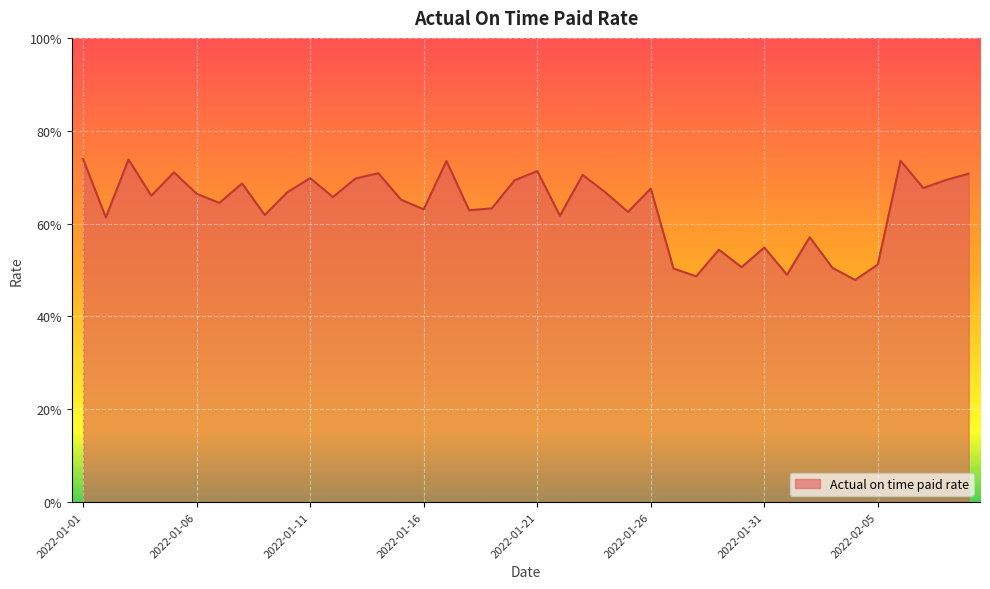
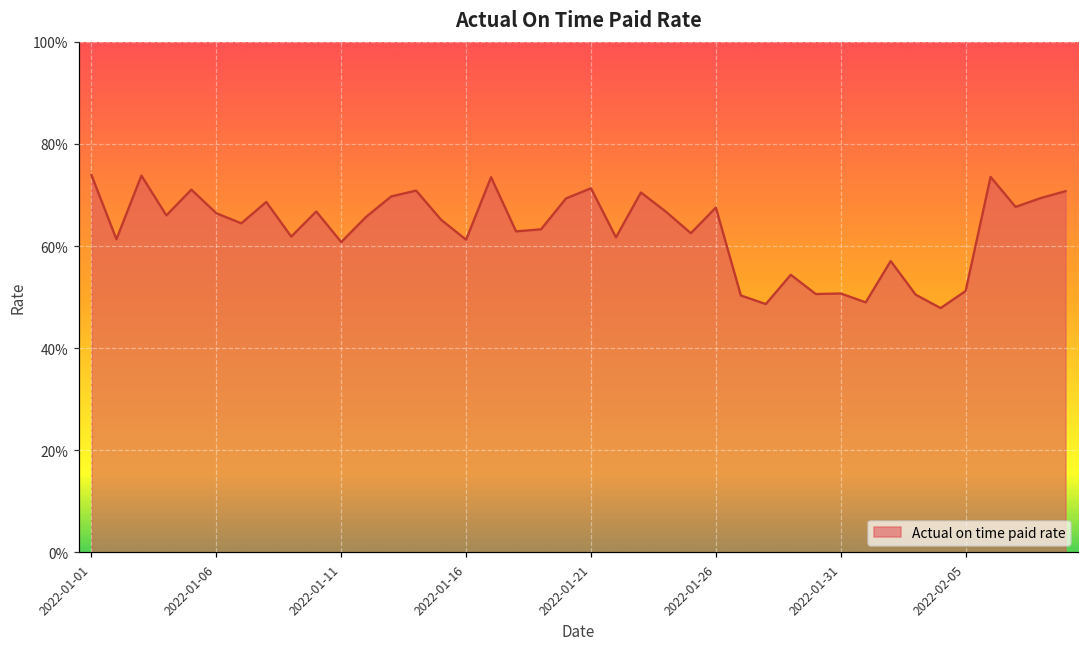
  {
    "2022-01-01": "74%",
    "2022-01-06": "66%",
-   "2022-01-11": "70%",
-   "2022-01-16": "63%",
+   "2022-01-11": "61%",
+   "2022-01-16": "61%",
    "2022-01-21": "71%",
    "2022-01-26": "68%",
-   "2022-01-31": "55%",
+   "2022-01-31": "51%",
    "2022-02-05": "51%"
  }
